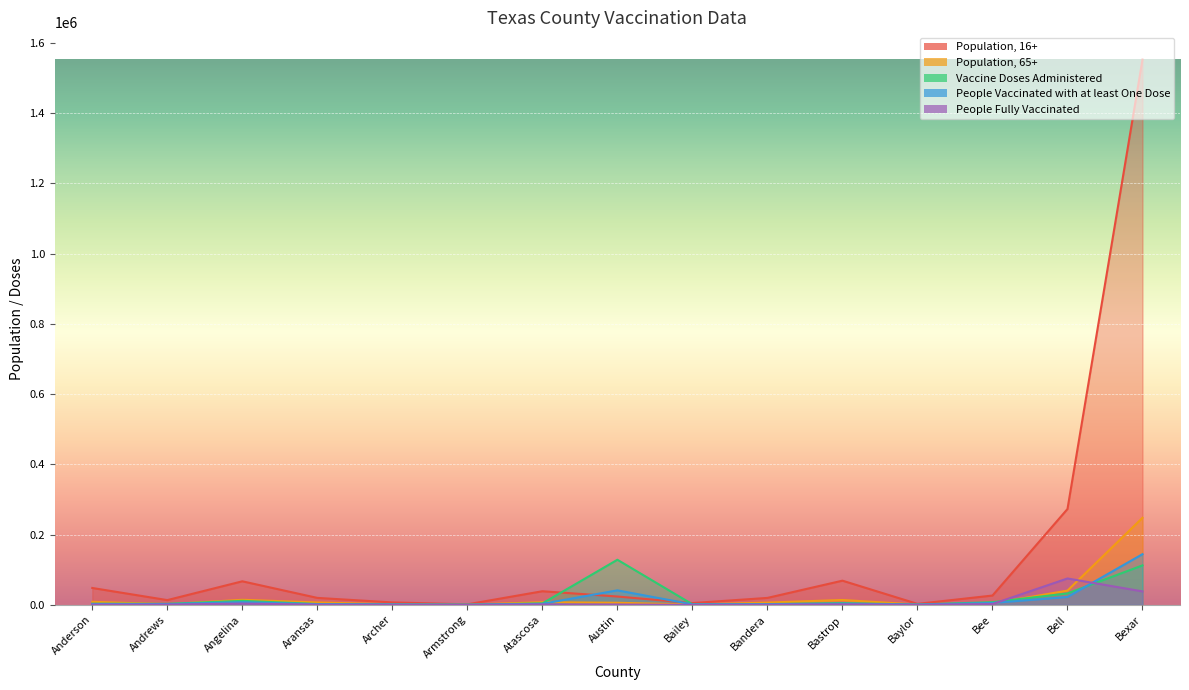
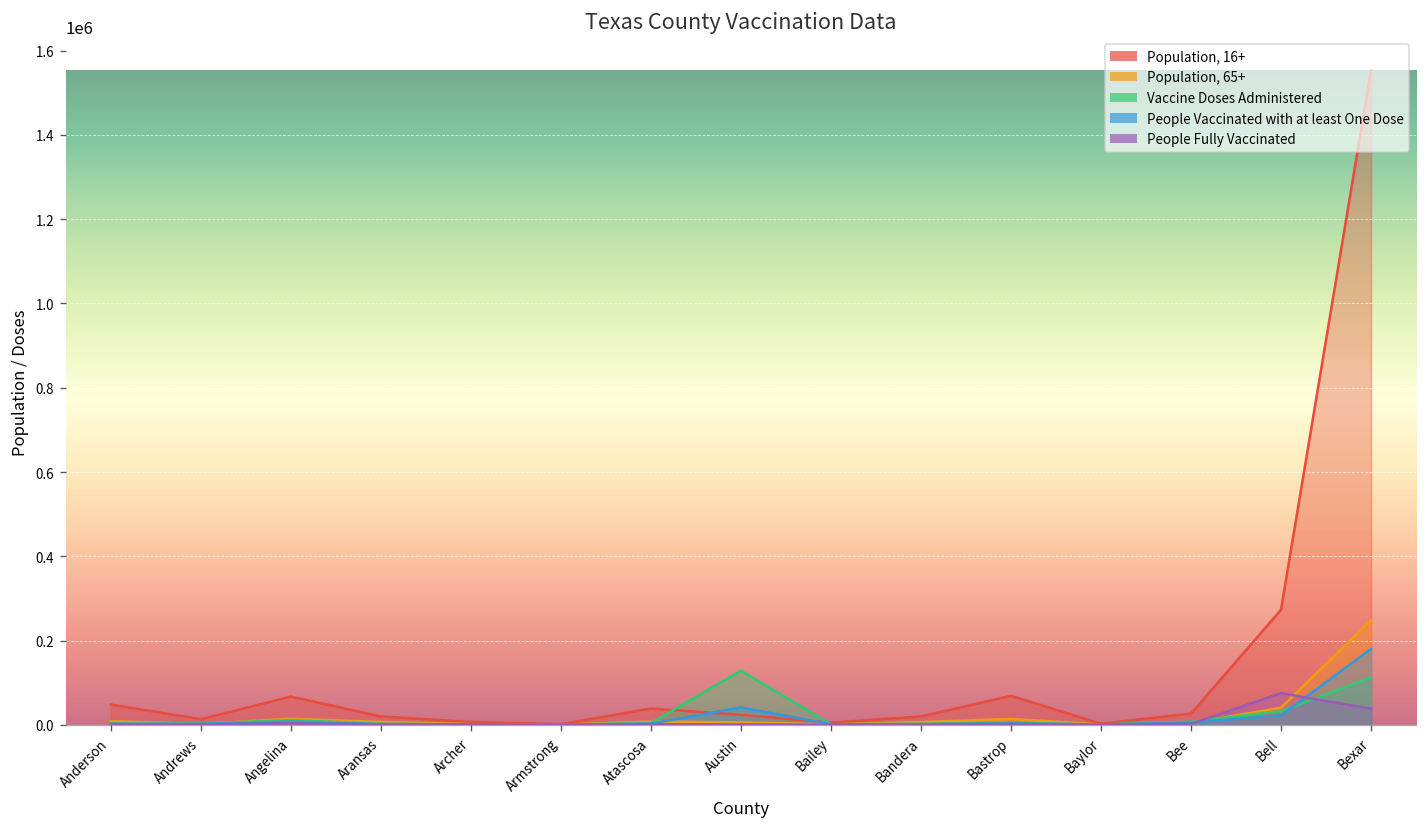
  {
    "Vaccine Doses Administered": {
      "Austin": 130000,
      "Bell": 30000,
      "Bexar": 110000
    },
    "People Vaccinated with at least One Dose": {
      "Austin": 40000,
      "Bell": 20000,
-     "Bexar": 140000
+     "Bexar": 180000
    },
    "People Fully Vaccinated": {
      "Bell": 80000,
      "Bexar": 40000
    }
  }
